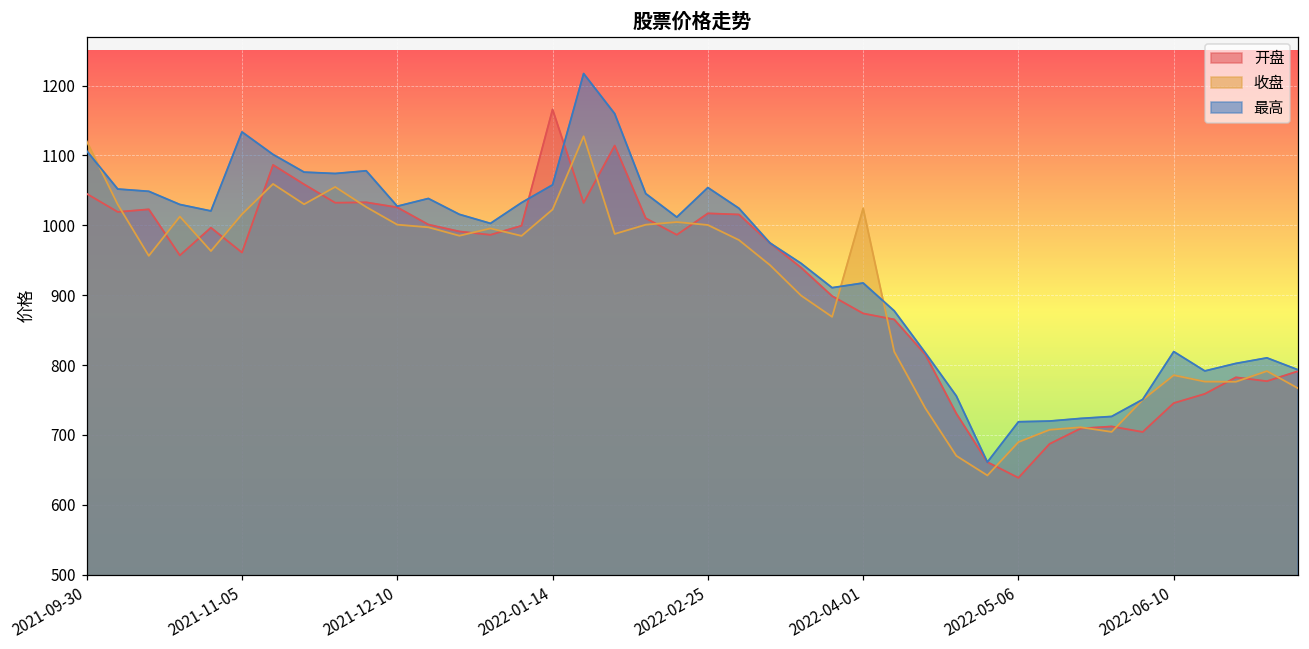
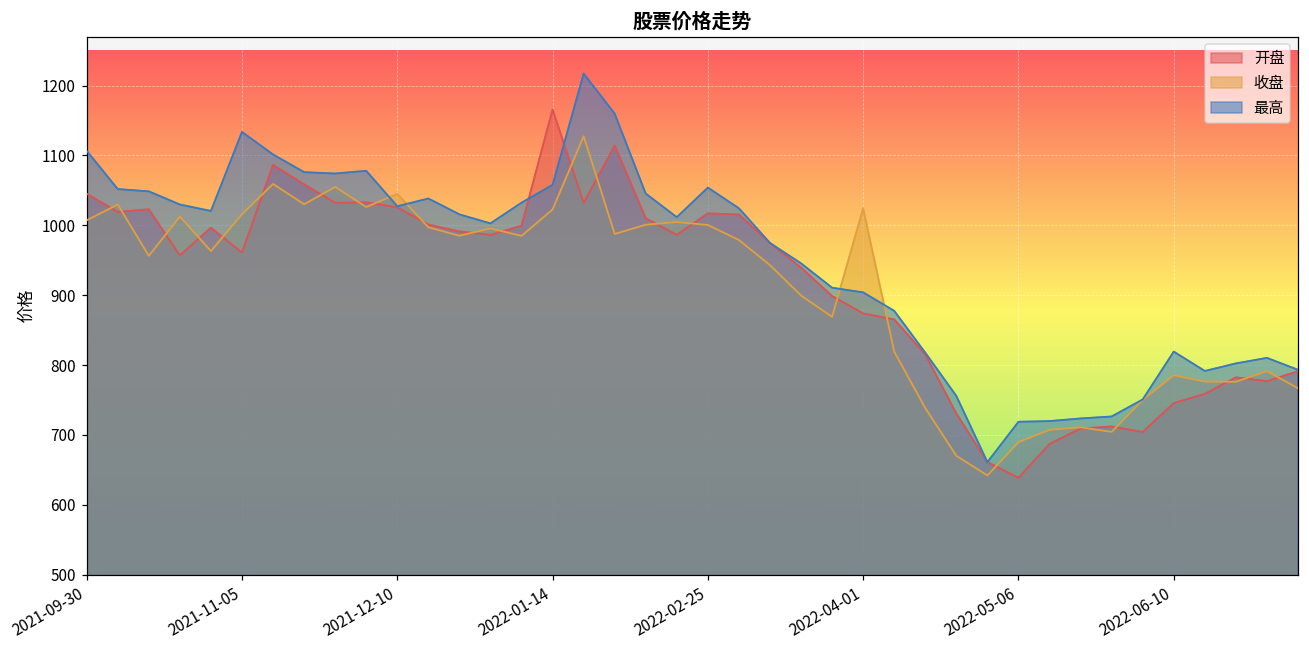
  {
    "开盘": {
      "2021-09-30": 1050,
      "2021-11-05": 960,
      "2022-01-14": 1170,
      "2022-02-25": 1020,
      "2022-04-01": 870,
      "2022-05-06": 640,
      "2022-06-10": 750
    },
    "收盘": {
-     "2021-09-30": 1120,
+     "2021-09-30": 1010,
      "2021-11-05": 1020,
-     "2021-12-10": 1000,
+     "2021-12-10": 1040,
      "2022-01-14": 1020,
      "2022-02-25": 1000,
      "2022-04-01": 1020,
      "2022-05-06": 690,
      "2022-06-10": 790
    },
    "最高": {
      "2021-09-30": 1110,
      "2021-11-05": 1130,
      "2022-01-14": 1060,
      "2022-02-25": 1050,
-     "2022-04-01": 920,
+     "2022-04-01": 900,
      "2022-05-06": 720,
      "2022-06-10": 820
    }
  }
